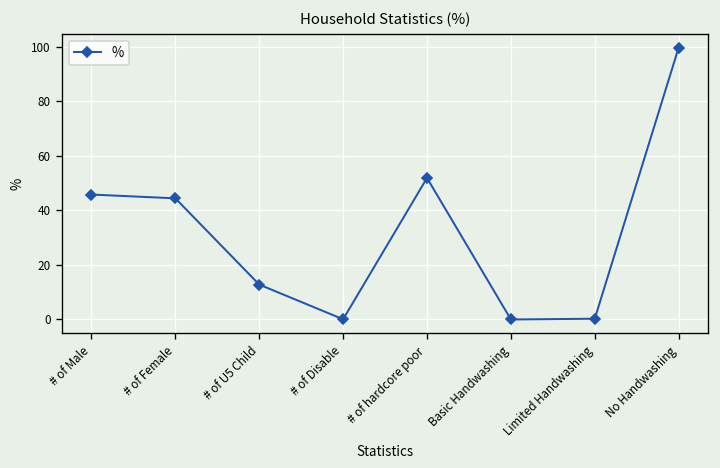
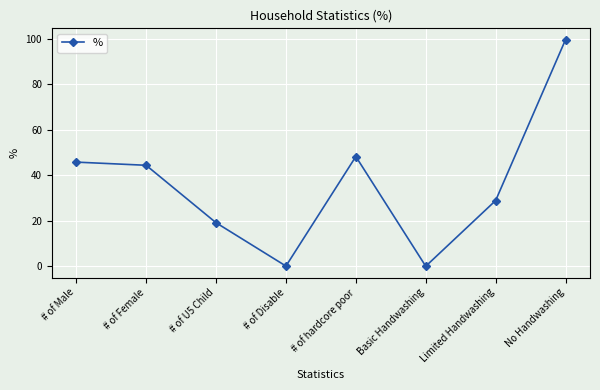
  {
    "# of Male": 46,
    "# of Female": 44,
-   "# of U5 Child": 13,
+   "# of U5 Child": 19,
    "# of Disable": 0,
-   "# of hardcore poor": 52,
+   "# of hardcore poor": 48,
    "Basic Handwashing": 0,
-   "Limited Handwashing": 0,
+   "Limited Handwashing": 29,
    "No Handwashing": 100
  }
